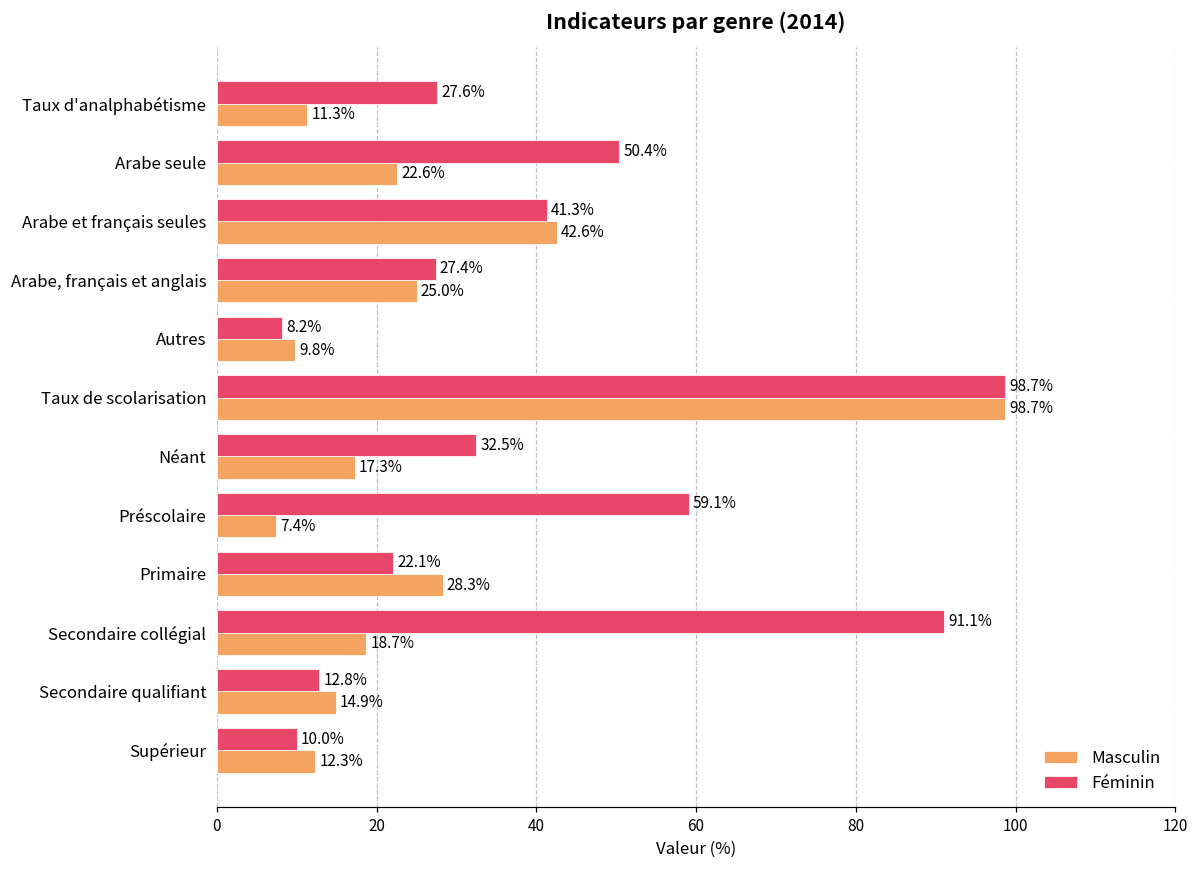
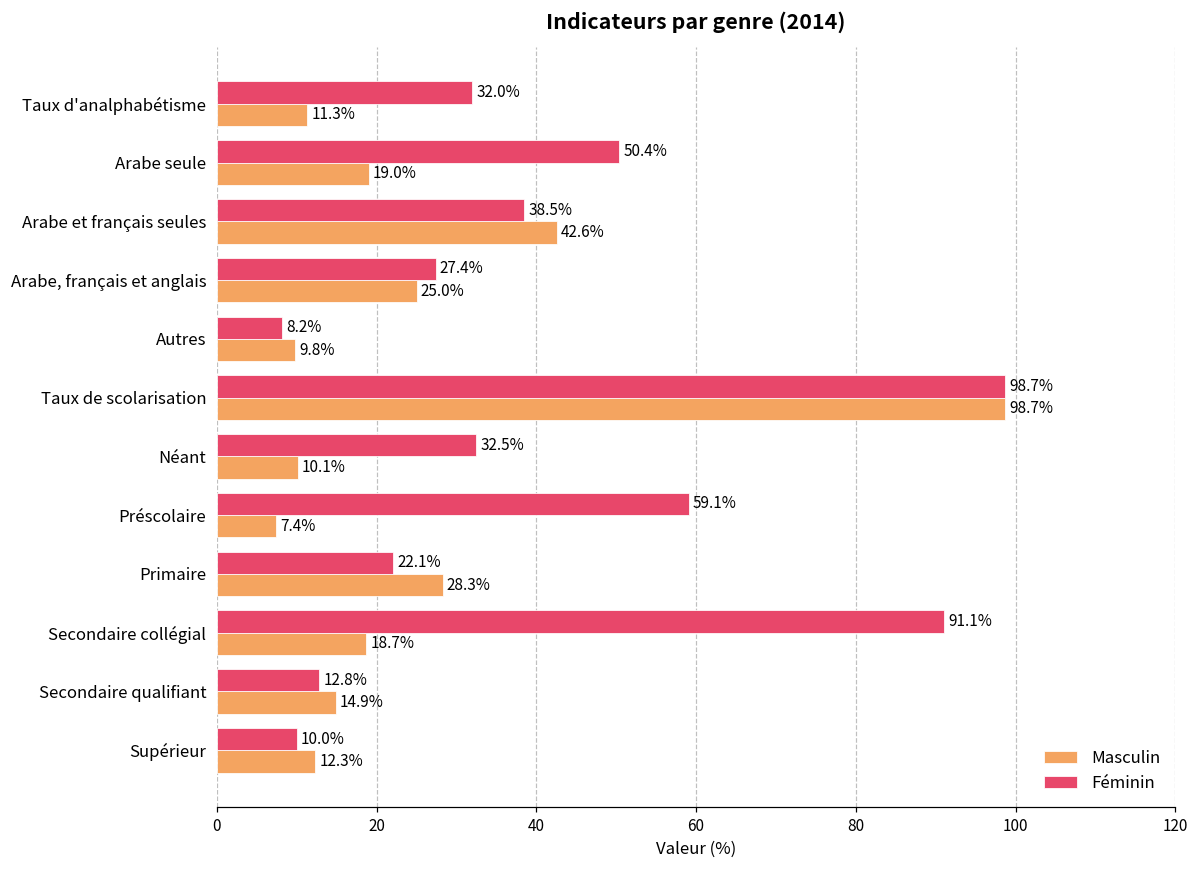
  {
    "Masculin": {
      "Taux d'analphabétisme": "11.3%",
-     "Arabe seule": "22.6%",
+     "Arabe seule": "19.0%",
      "Arabe et français seules": "42.6%",
      "Arabe, français et anglais": "25.0%",
      "Autres": "9.8%",
      "Taux de scolarisation": "98.7%",
-     "Néant": "17.3%",
+     "Néant": "10.1%",
      "Préscolaire": "7.4%",
      "Primaire": "28.3%",
      "Secondaire collégial": "18.7%",
      "Secondaire qualifiant": "14.9%",
      "Supérieur": "12.3%"
    },
    "Féminin": {
-     "Taux d'analphabétisme": "27.6%",
+     "Taux d'analphabétisme": "32.0%",
      "Arabe seule": "50.4%",
-     "Arabe et français seules": "41.3%",
+     "Arabe et français seules": "38.5%",
      "Arabe, français et anglais": "27.4%",
      "Autres": "8.2%",
      "Taux de scolarisation": "98.7%",
      "Néant": "32.5%",
      "Préscolaire": "59.1%",
      "Primaire": "22.1%",
      "Secondaire collégial": "91.1%",
      "Secondaire qualifiant": "12.8%",
      "Supérieur": "10.0%"
    }
  }
